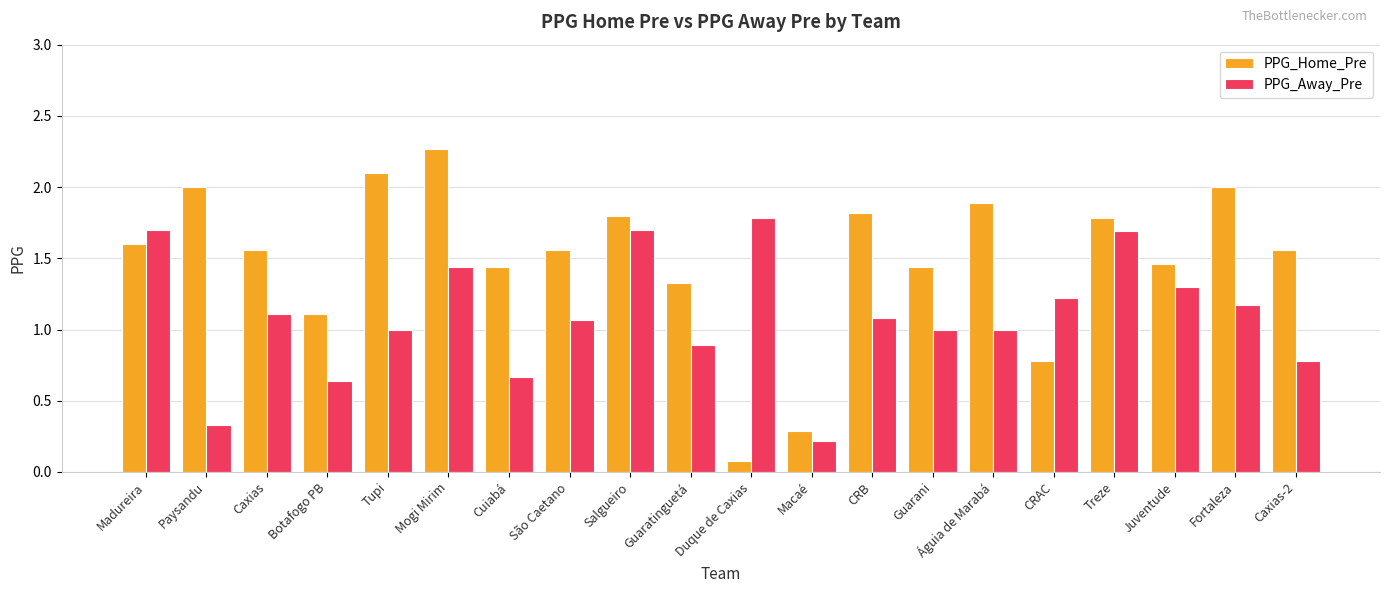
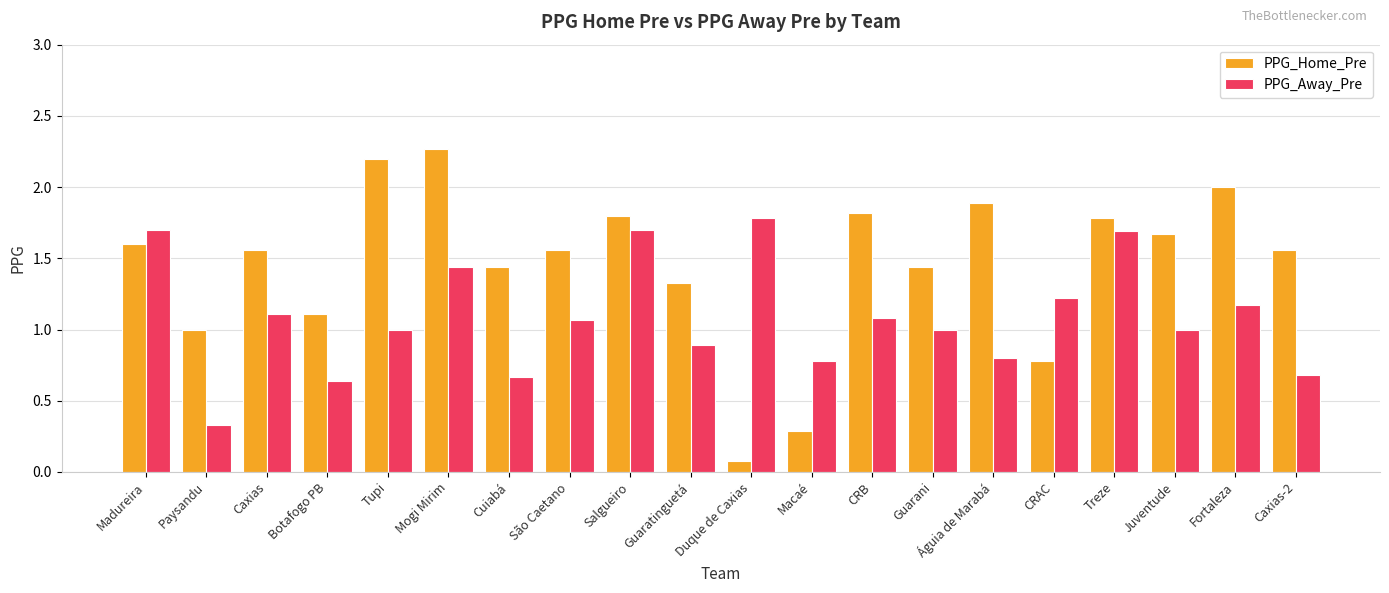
  {
    "PPG_Home_Pre": {
      "Madureira": 1.60,
-     "Paysandu": 2,
+     "Paysandu": 1,
      "Caxias": 1.56,
      "Botafogo PB": 1.11,
-     "Tupi": 2.1,
+     "Tupi": 2.2,
      "Mogi Mirim": 2.27,
      "Cuiabá": 1.44,
      "São Caetano": 1.56,
      "Salgueiro": 1.80,
      "Guaratinguetá": 1.33,
      "Duque de Caxias": 0.08,
      "Macaé": 0.29,
      "CRB": 1.82,
      "Guarani": 1.44,
      "Águia de Marabá": 1.89,
      "CRAC": 0.78,
      "Treze": 1.78,
-     "Juventude": 1.46,
+     "Juventude": 1.67,
      "Fortaleza": 2.00,
      "Caxias-2": 1.56
    },
    "PPG_Away_Pre": {
      "Madureira": 1.70,
      "Paysandu": 0.33,
      "Caxias": 1.11,
      "Botafogo PB": 0.64,
      "Tupi": 1.00,
      "Mogi Mirim": 1.44,
      "Cuiabá": 0.67,
      "São Caetano": 1.07,
      "Salgueiro": 1.70,
      "Guaratinguetá": 0.89,
      "Duque de Caxias": 1.78,
-     "Macaé": 0.22,
+     "Macaé": 0.78,
      "CRB": 1.08,
      "Guarani": 1.00,
-     "Águia de Marabá": 1.0,
+     "Águia de Marabá": 0.8,
      "CRAC": 1.22,
      "Treze": 1.69,
-     "Juventude": 1.3,
+     "Juventude": 1.0,
      "Fortaleza": 1.17,
-     "Caxias-2": 0.78
+     "Caxias-2": 0.68
    }
  }
